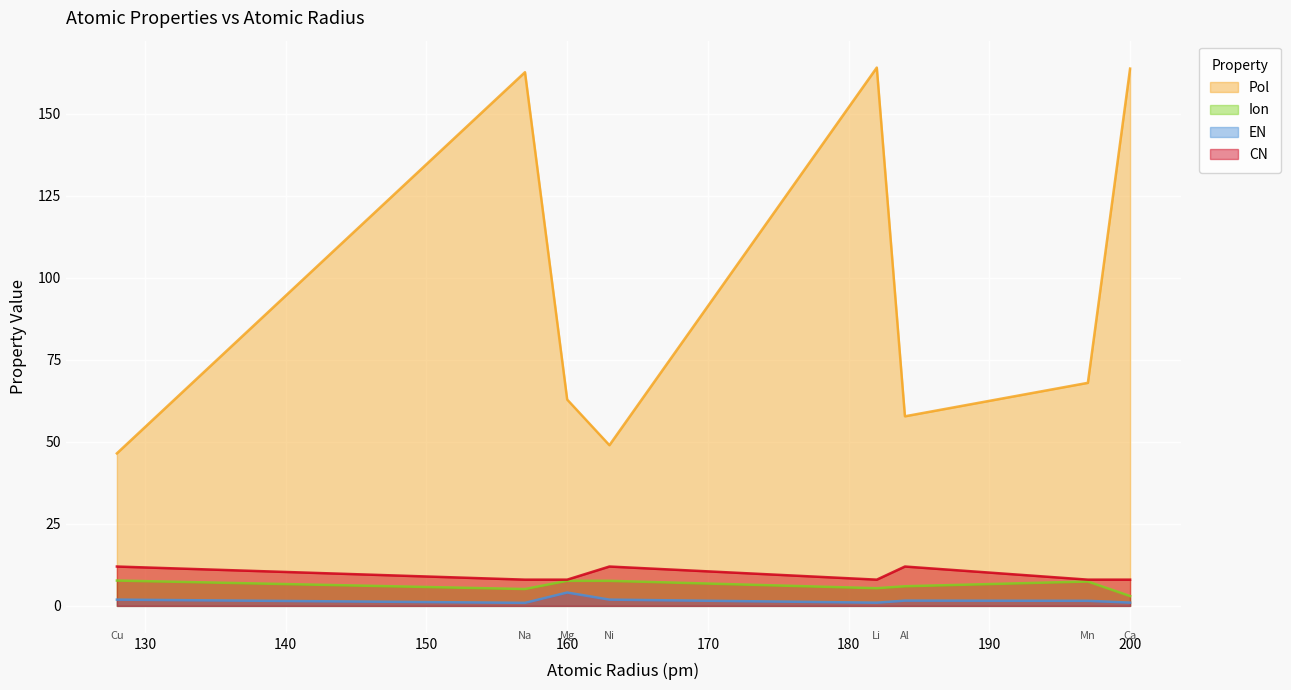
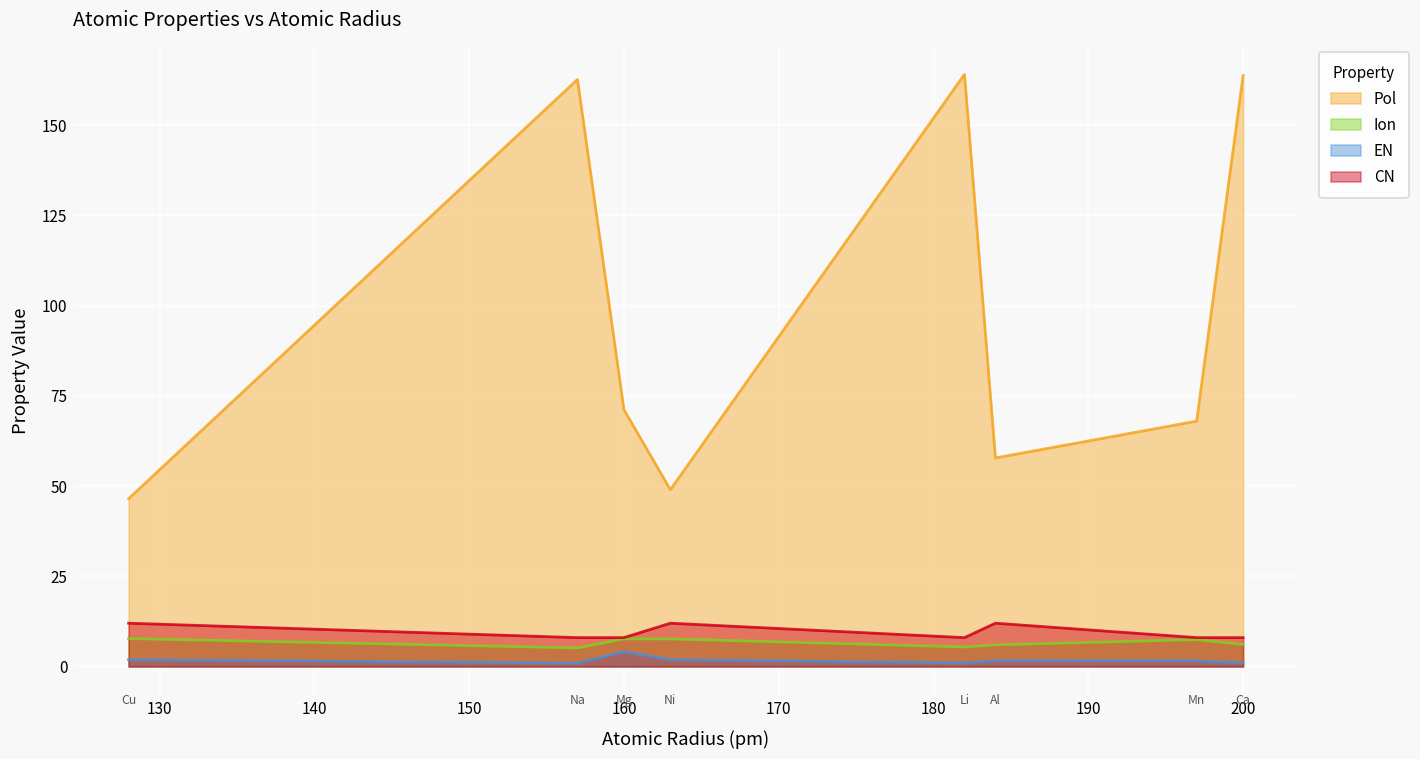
  {
    "Pol": {
-     "160": 63,
+     "160": 71,
      "200": 164
    },
    "Ion": {
-     "200": 3
+     "200": 6
    },
    "EN": {
      "160": 4,
      "200": 1
    },
    "CN": {
      "200": 8
    }
  }
